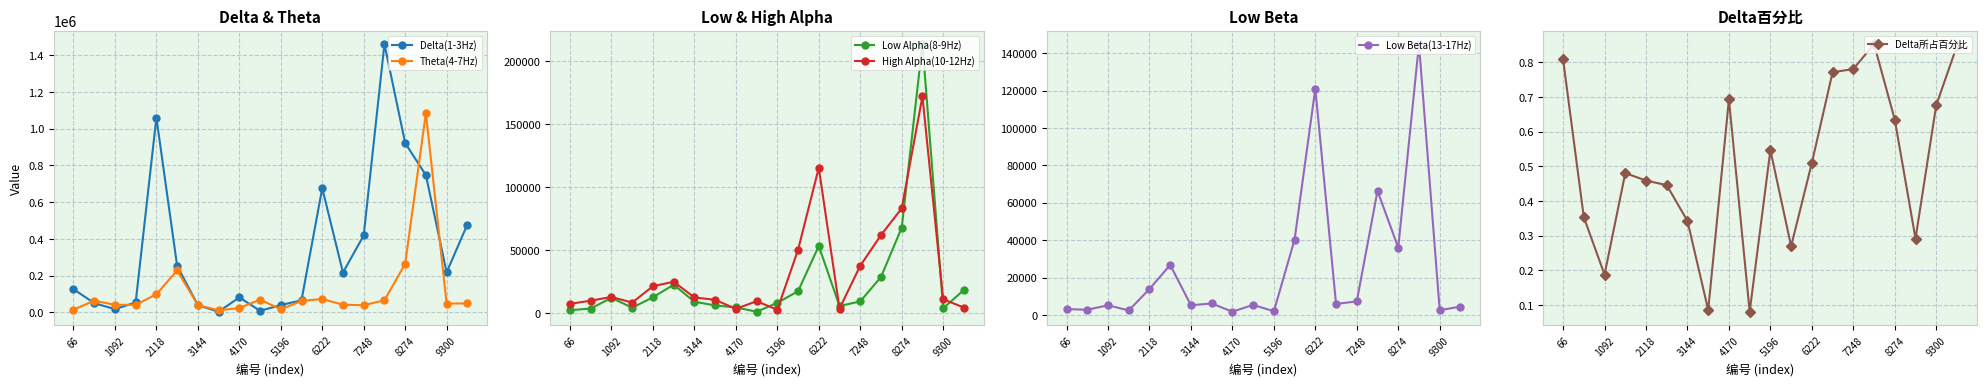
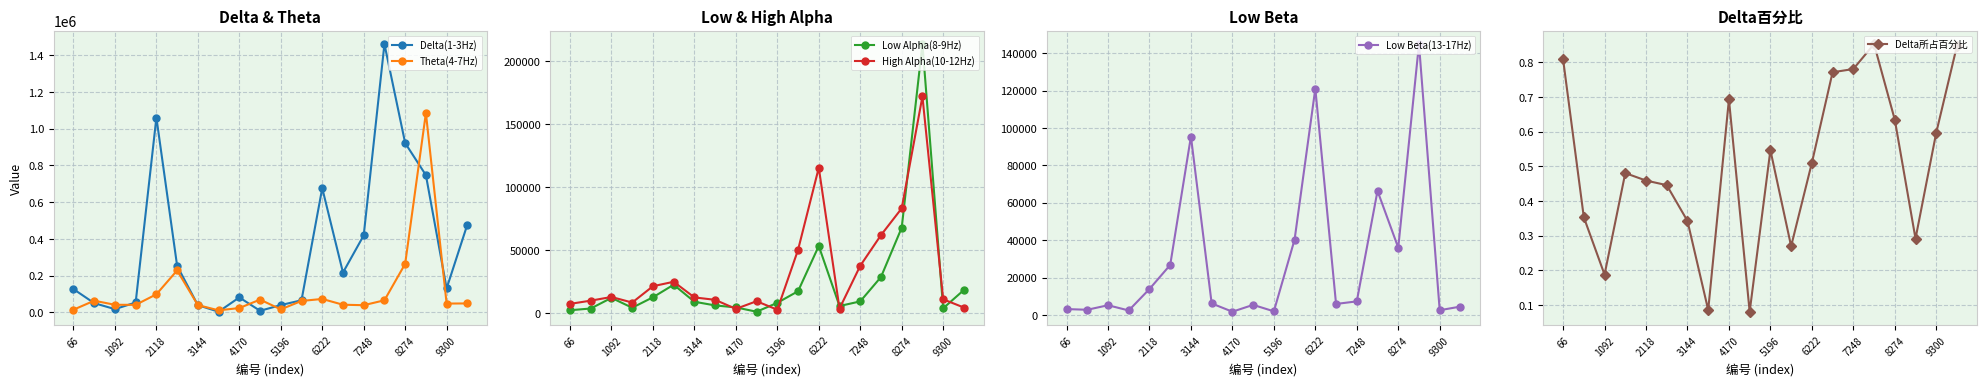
  {
    "Delta & Theta": {
      "Delta(1-3Hz)": {
        "66": 130000,
        "1092": 20000,
        "2118": 1060000,
        "4170": 80000,
        "5196": 40000,
        "6222": 680000,
        "7248": 420000,
        "8274": 920000,
-       "9300": 220000
+       "9300": 130000
      },
      "Theta(4-7Hz)": {
        "66": 10000,
        "1092": 40000,
        "2118": 100000,
        "4170": 20000,
        "5196": 20000,
        "6222": 70000,
        "7248": 40000,
        "8274": 260000,
        "9300": 50000
      }
    },
    "Low & High Alpha": {
      "Low Alpha(8-9Hz)": {
        "66": 2000,
        "2118": 13000,
        "3144": 9000,
        "5196": 8000,
        "6222": 53000,
        "7248": 9000,
        "8274": 68000,
        "9300": 4000
      },
      "High Alpha(10-12Hz)": {
        "66": 7000,
        "2118": 21000,
        "3144": 13000,
        "5196": 3000,
        "6222": 116000,
        "7248": 38000,
        "8274": 83000,
        "9300": 11000
      }
    },
    "Low Beta": {
      "66": 3000,
      "1092": 5000,
      "2118": 14000,
-     "3144": 5000,
+     "3144": 95000,
      "4170": 2000,
      "5196": 2000,
      "6222": 121000,
      "7248": 7000,
      "8274": 36000,
      "9300": 3000
    },
    "Delta百分比": {
      "66": 0.81,
      "1092": 0.19,
      "2118": 0.46,
      "3144": 0.34,
      "4170": 0.69,
      "5196": 0.55,
      "6222": 0.51,
      "7248": 0.78,
      "8274": 0.63,
-     "9300": 0.68
+     "9300": 0.60
    }
  }
